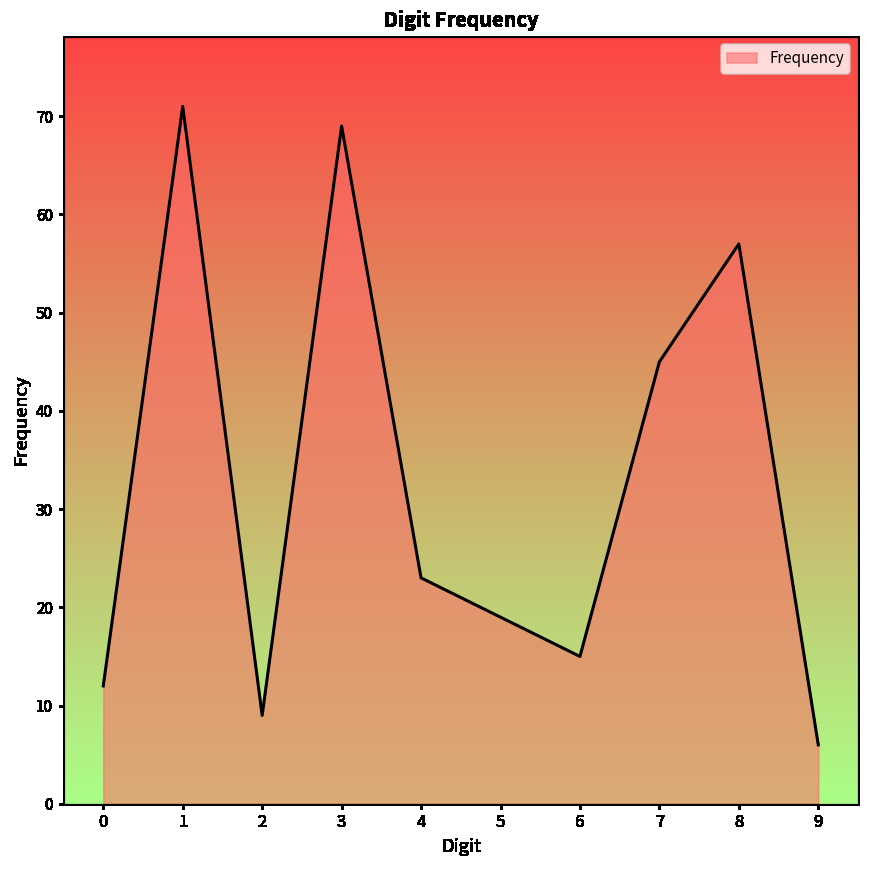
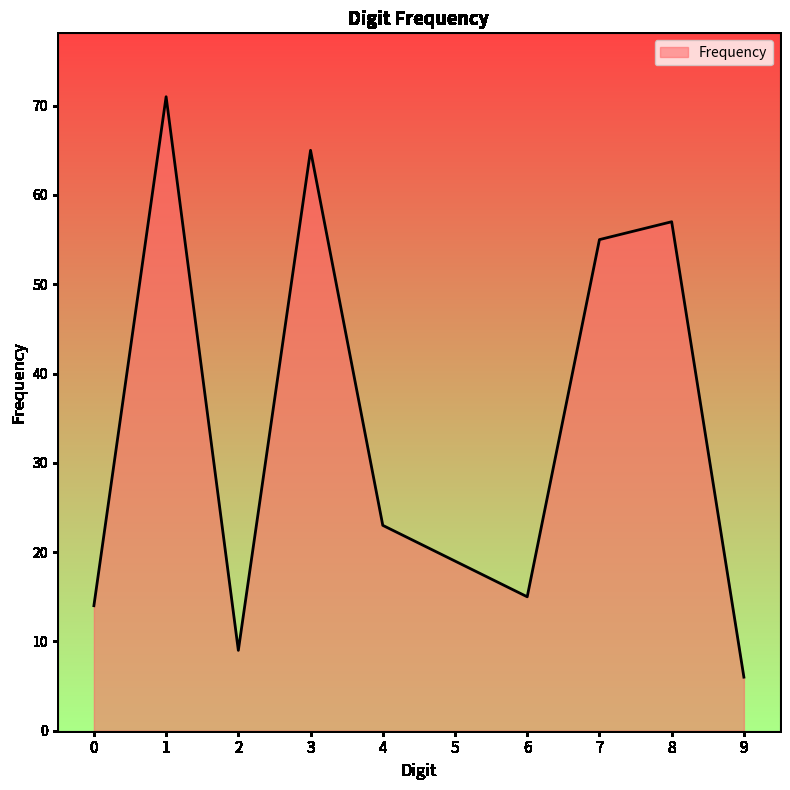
  {
-   "0": 12,
+   "0": 14,
    "1": 71,
    "2": 9,
-   "3": 69,
+   "3": 65,
    "4": 23,
    "5": 19,
    "6": 15,
-   "7": 45,
+   "7": 55,
    "8": 57,
    "9": 6
  }
